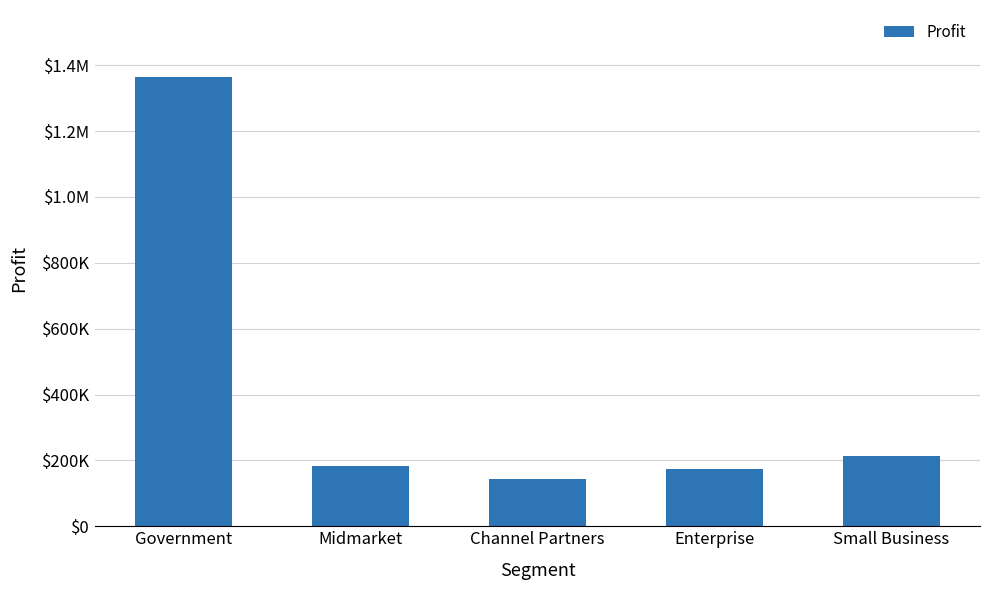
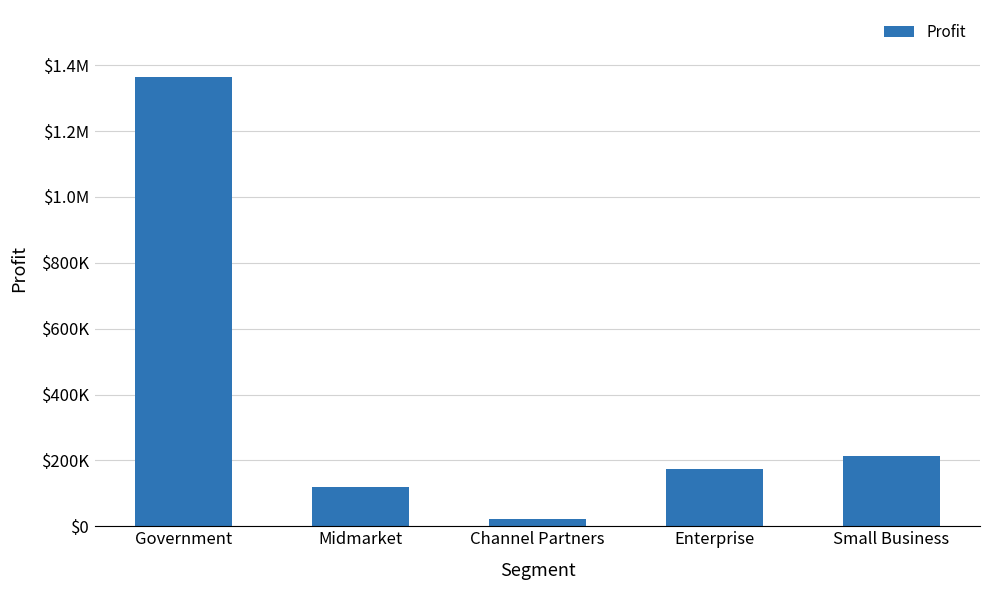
  {
    "Government": "$1360000",
-   "Midmarket": "$180000",
-   "Channel Partners": "$140000",
+   "Midmarket": "$120000",
+   "Channel Partners": "$20000",
    "Enterprise": "$180000",
    "Small Business": "$210000"
  }
